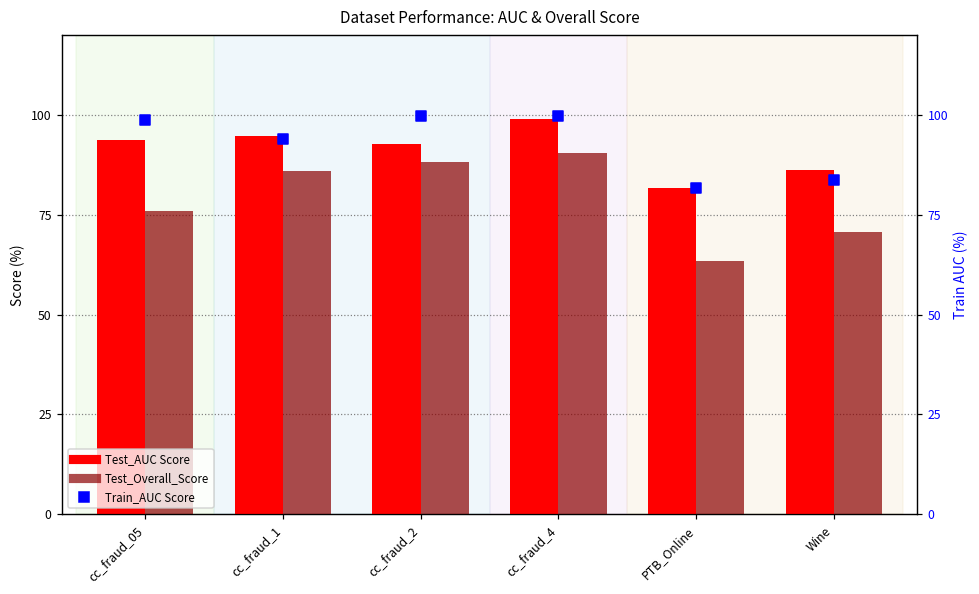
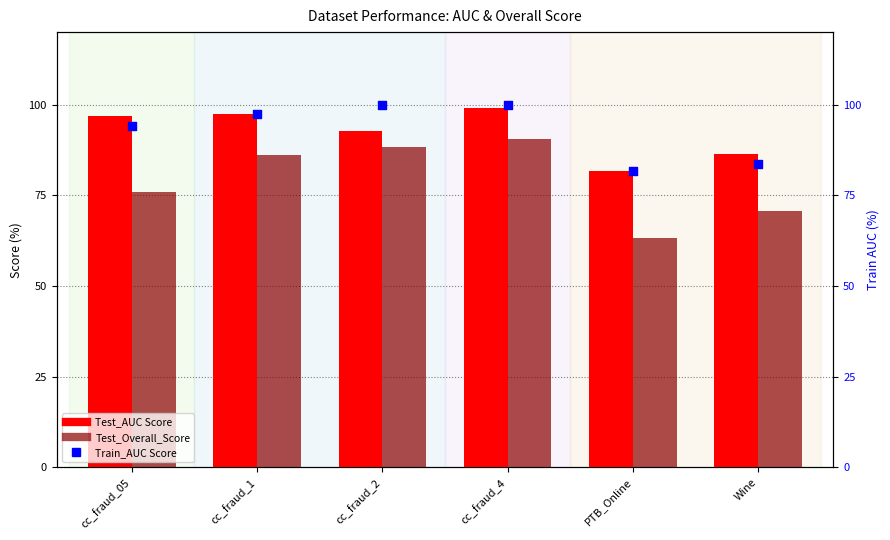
  {
    "Test_AUC Score": {
-     "cc_fraud_05": 94,
-     "cc_fraud_1": 95,
+     "cc_fraud_05": 97,
+     "cc_fraud_1": 98,
      "cc_fraud_2": 93,
      "cc_fraud_4": 99,
      "PTB_Online": 82,
      "Wine": 86
    },
    "Test_Overall_Score": {
      "cc_fraud_05": 76,
      "cc_fraud_1": 86,
      "cc_fraud_2": 88,
      "cc_fraud_4": 90,
      "PTB_Online": 63,
      "Wine": 71
    },
    "Train_AUC Score": {
-     "cc_fraud_05": 99,
-     "cc_fraud_1": 94
+     "cc_fraud_05": 94,
+     "cc_fraud_1": 98
    }
  }
